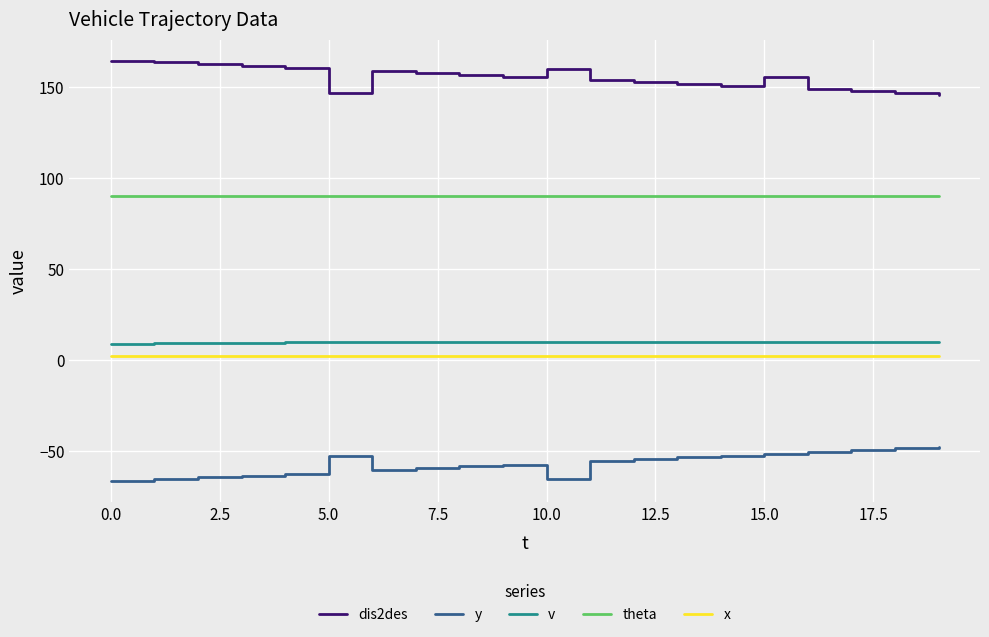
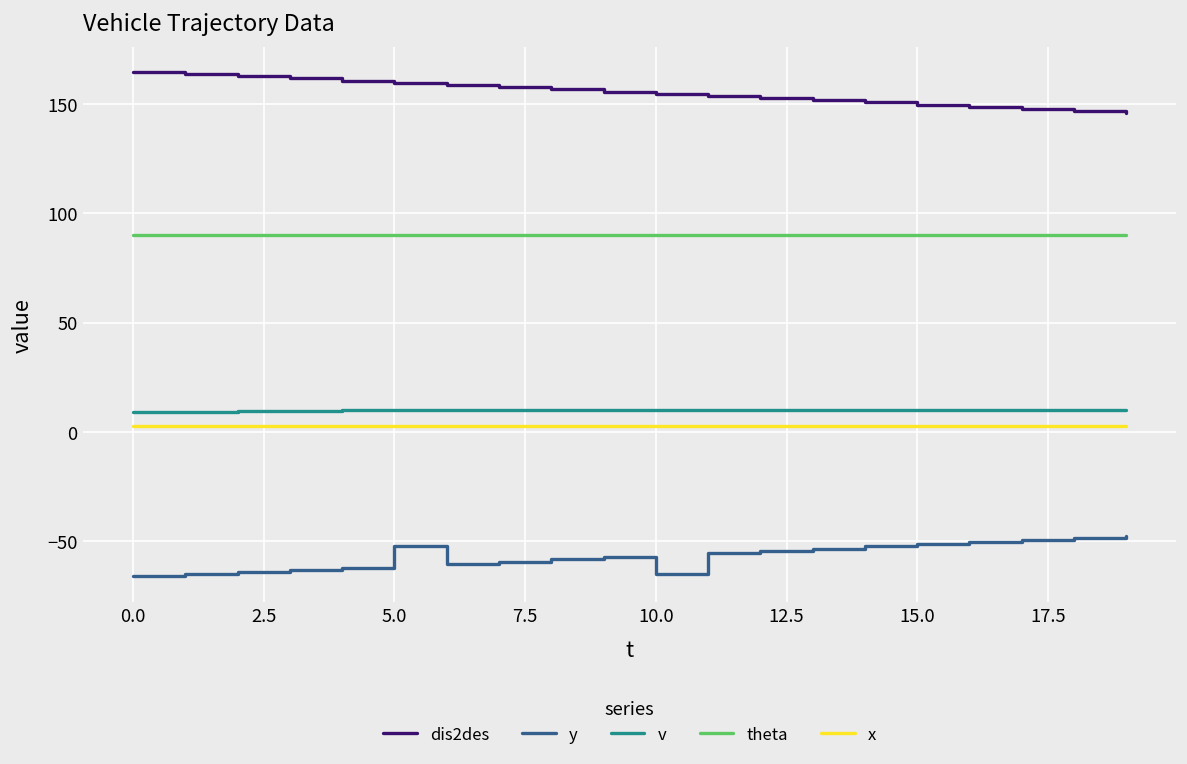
  {
    "dis2des": {
      "0.0": 165,
-     "5.0": 147,
-     "10.0": 160,
-     "15.0": 156
+     "5.0": 160,
+     "10.0": 155,
+     "15.0": 150
    },
    "theta": {
      "0.0": 90,
      "5.0": 90,
      "10.0": 90,
      "15.0": 90
    },
    "x": {
      "0.0": 3,
      "5.0": 3,
      "10.0": 3,
      "15.0": 3
    }
  }
